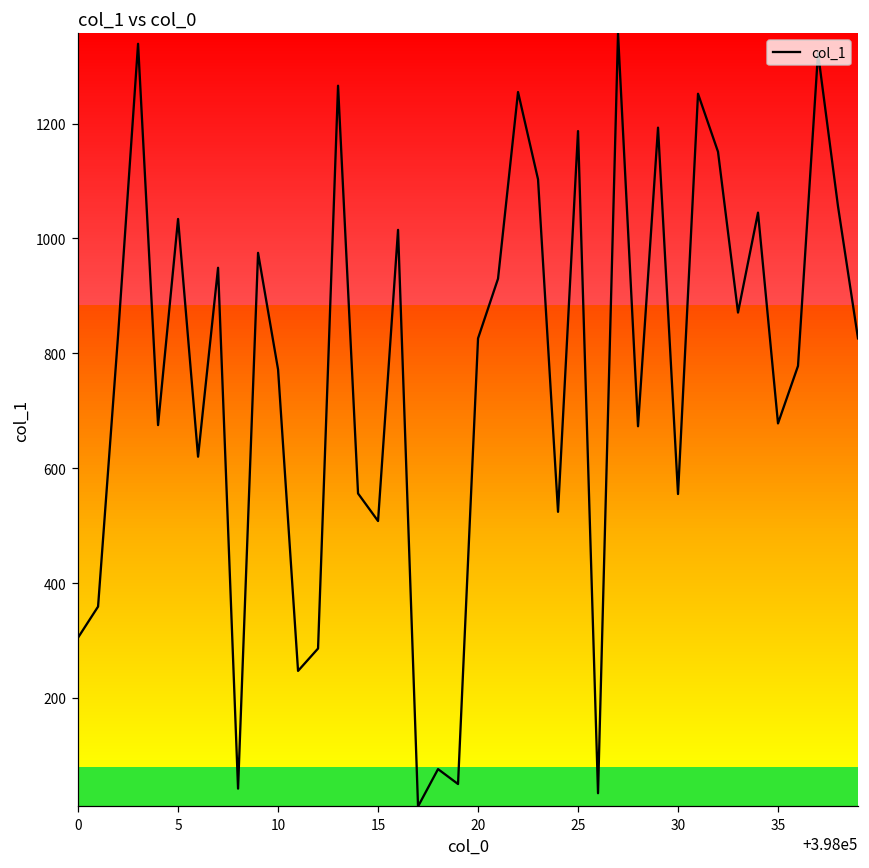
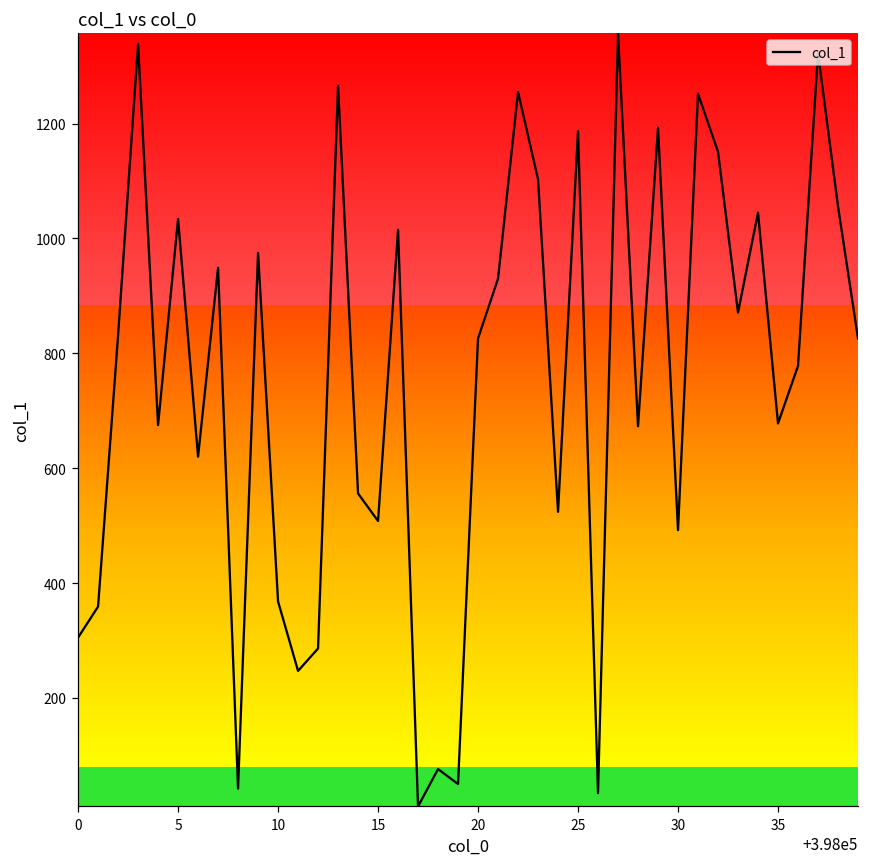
  {
    "0": 310,
    "5": 1030,
-   "10": 770,
+   "10": 370,
    "15": 510,
    "20": 830,
    "25": 1190,
-   "30": 560,
+   "30": 490,
    "35": 680
  }
